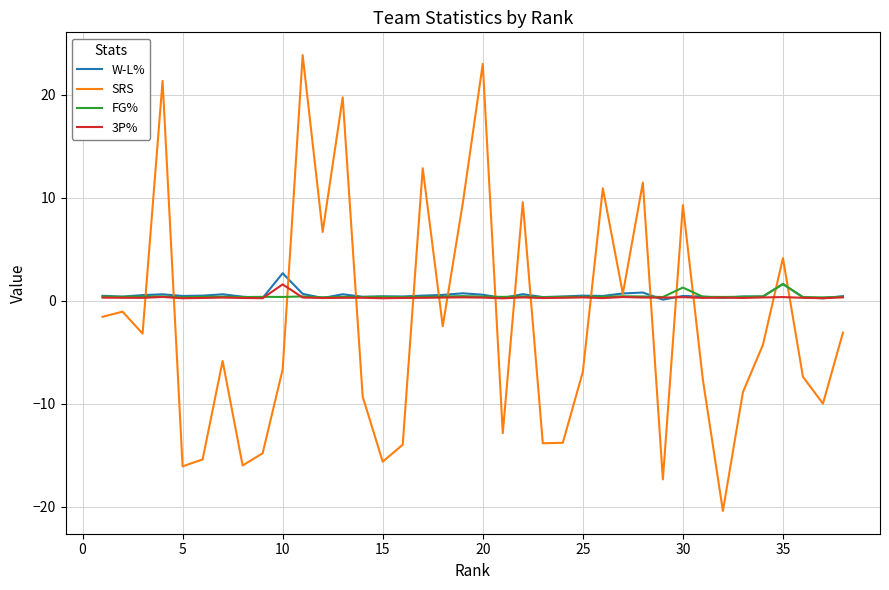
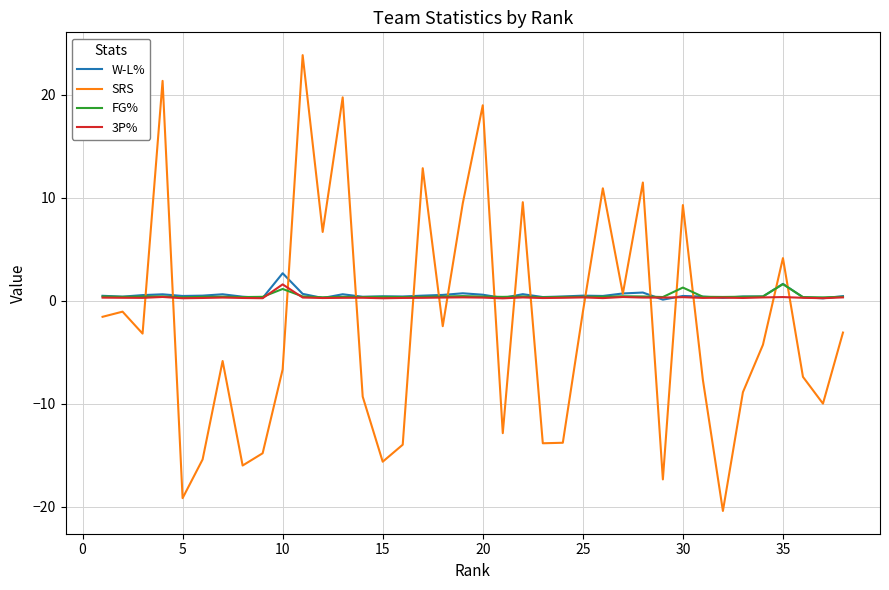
  {
    "W-L%": {
      "10": 2.7
    },
    "SRS": {
-     "5": -16.1,
+     "5": -19.2,
      "10": -6.7,
      "15": -15.6,
-     "20": 23.0,
-     "25": -6.9,
+     "20": 19.0,
+     "25": -1.1,
      "30": 9.3,
      "35": 4.2
    },
    "FG%": {
-     "10": 0.4,
+     "10": 1.2,
      "30": 1.3
    },
    "3P%": {
      "10": 1.6,
      "35": 0.4
    }
  }
